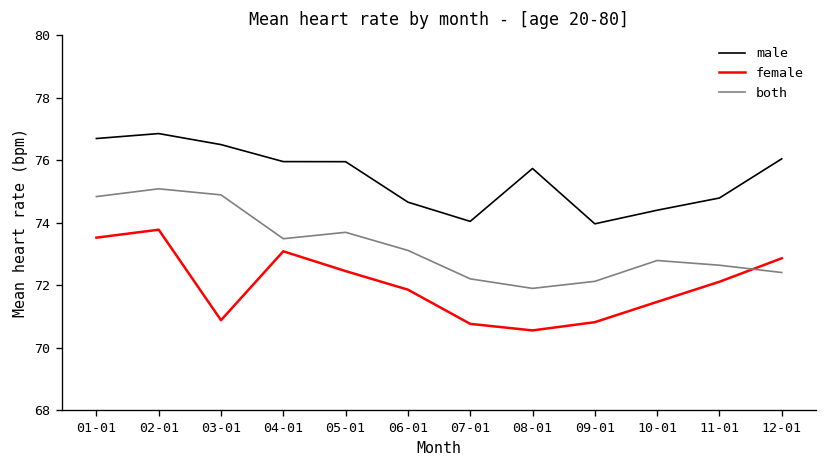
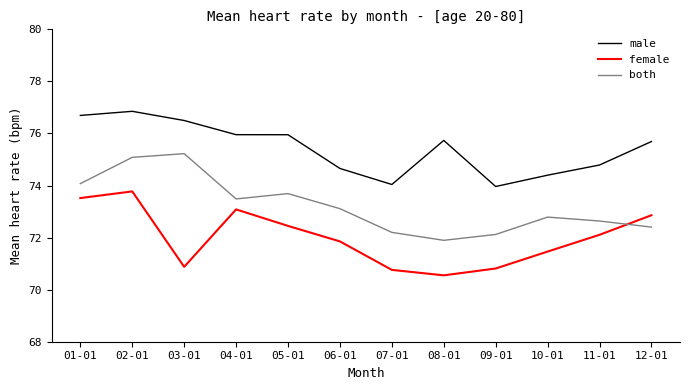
  {
    "male": {
      "01-01": 76.7,
      "02-01": 76.9,
      "03-01": 76.5,
      "04-01": 76.0,
      "05-01": 76.0,
      "06-01": 74.7,
      "07-01": 74.0,
      "08-01": 75.7,
      "09-01": 74.0,
      "10-01": 74.4,
      "11-01": 74.8,
-     "12-01": 76.0
+     "12-01": 75.7
    },
    "female": {
      "01-01": 73.5,
      "02-01": 73.8,
      "03-01": 70.9,
      "04-01": 73.1,
      "05-01": 72.4,
      "06-01": 71.9,
      "07-01": 70.8,
      "08-01": 70.5,
      "09-01": 70.8,
      "10-01": 71.5,
      "11-01": 72.1,
      "12-01": 72.9
    },
    "both": {
-     "01-01": 74.8,
+     "01-01": 74.1,
      "02-01": 75.1,
-     "03-01": 74.9,
+     "03-01": 75.2,
      "04-01": 73.5,
      "05-01": 73.7,
      "06-01": 73.1,
      "07-01": 72.2,
      "08-01": 71.9,
      "09-01": 72.1,
      "10-01": 72.8,
      "11-01": 72.6,
      "12-01": 72.4
    }
  }
